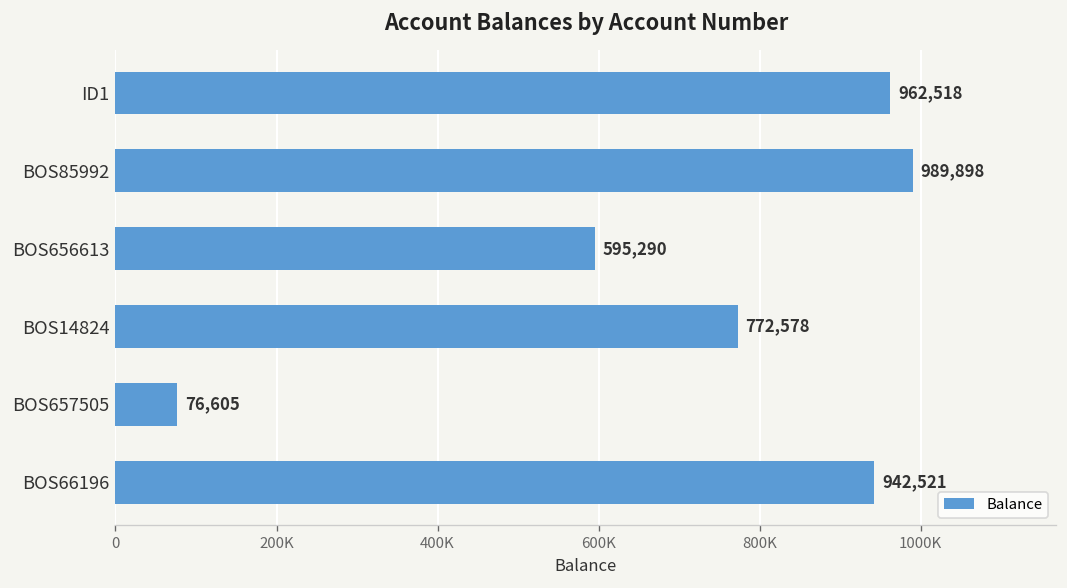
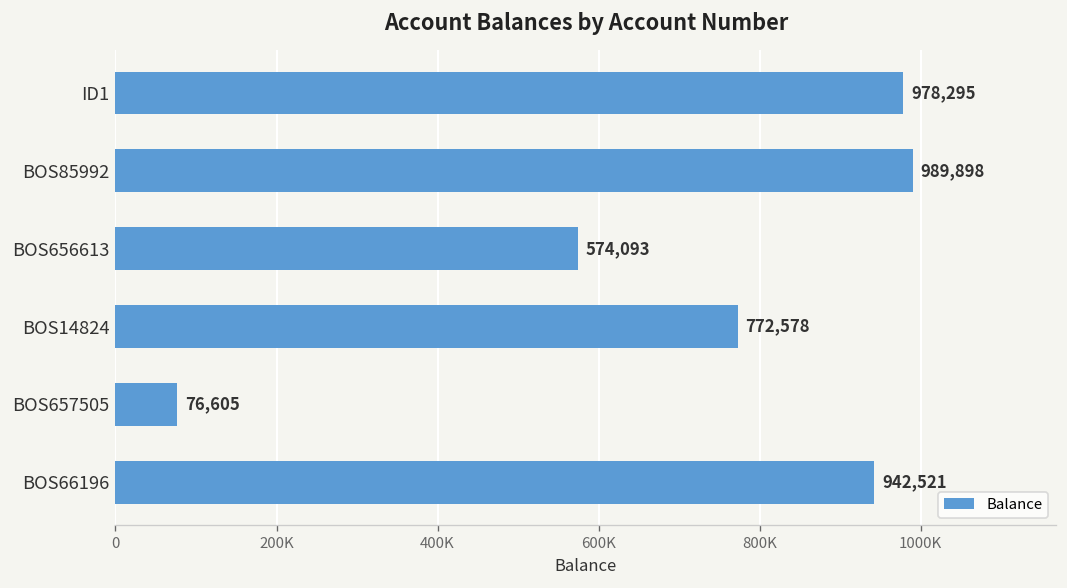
  {
-   "ID1": "962,518",
+   "ID1": "978,295",
    "BOS85992": "989,898",
-   "BOS656613": "595,290",
+   "BOS656613": "574,093",
    "BOS14824": "772,578",
    "BOS657505": "76,605"
  }
